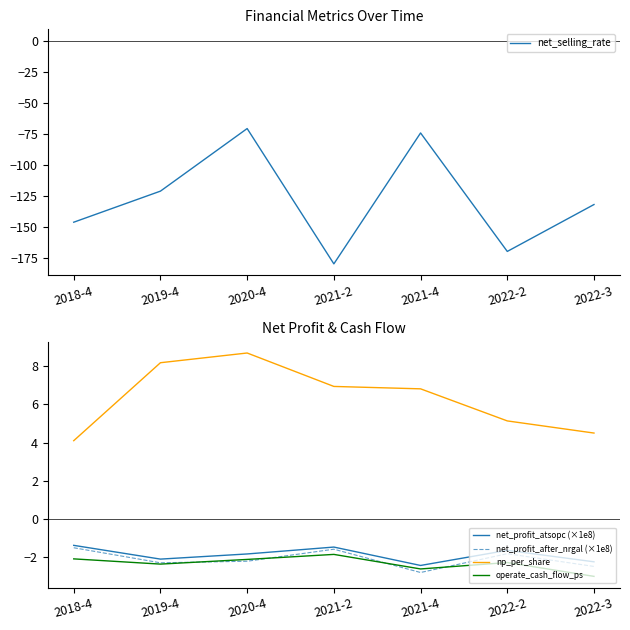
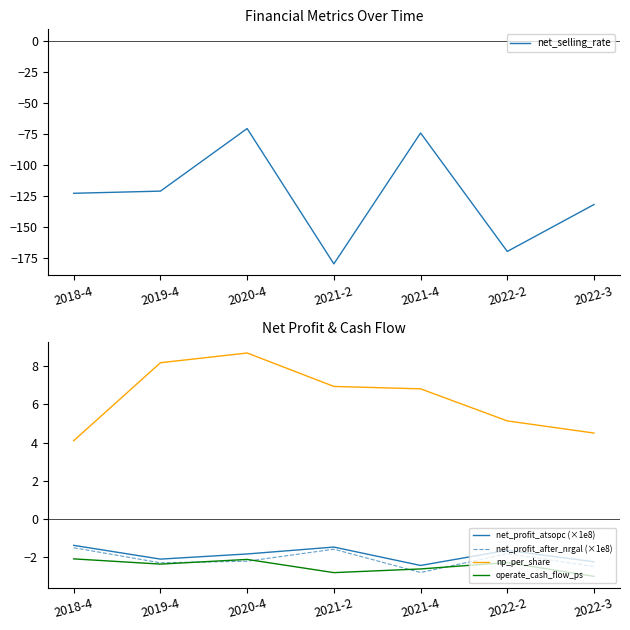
  {
    "Financial Metrics Over Time": {
-     "2018-4": -146,
+     "2018-4": -123,
      "2019-4": -121,
      "2020-4": -71,
      "2021-2": -180,
      "2021-4": -74,
      "2022-2": -170,
      "2022-3": -132
    },
    "Net Profit & Cash Flow": {
      "np_per_share": {
        "2018-4": 4.1,
        "2019-4": 8.2,
        "2020-4": 8.7,
        "2021-2": 6.9,
        "2021-4": 6.8,
        "2022-2": 5.1,
        "2022-3": 4.5
      },
      "operate_cash_flow_ps": {
        "2018-4": -2.1,
-       "2021-2": -1.9,
+       "2021-2": -2.8,
        "2021-4": -2.6
      }
    }
  }
